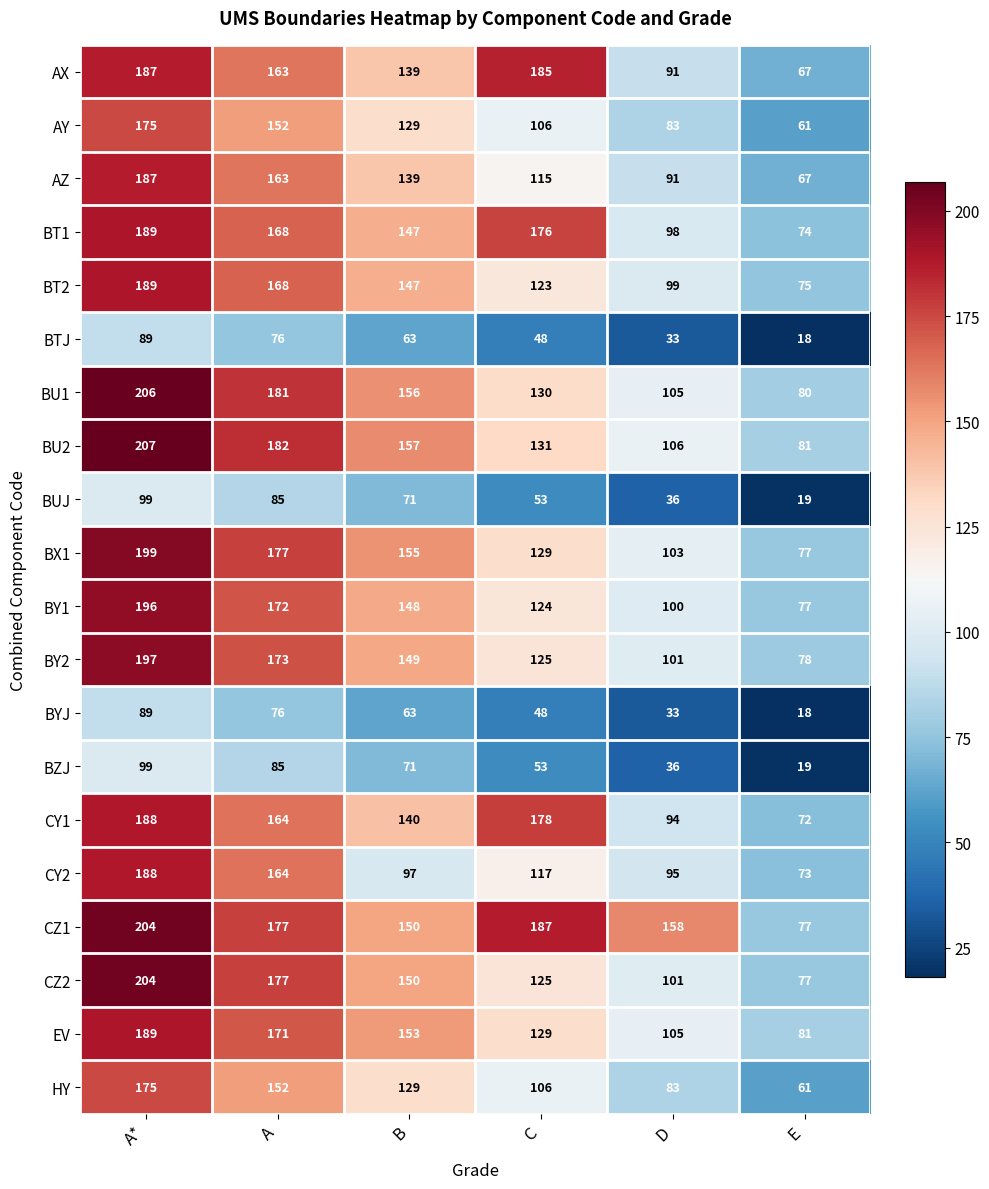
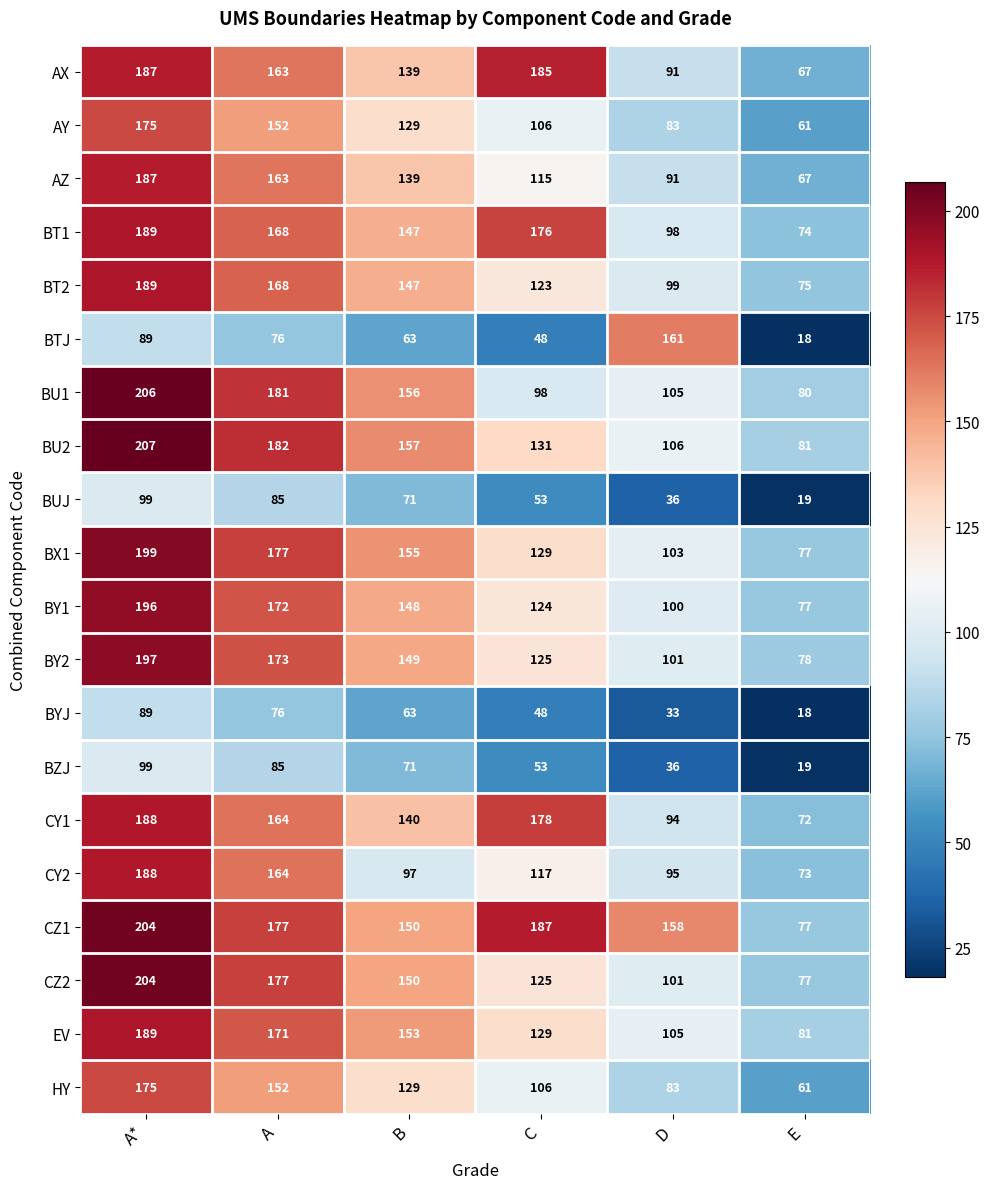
  {
    "AX": {
      "A*": 187,
      "A": 163,
      "B": 139,
      "C": 185,
      "D": 91,
      "E": 67
    },
    "AY": {
      "A*": 175,
      "A": 152,
      "B": 129,
      "C": 106,
      "D": 83,
      "E": 61
    },
    "AZ": {
      "A*": 187,
      "A": 163,
      "B": 139,
      "C": 115,
      "D": 91,
      "E": 67
    },
    "BT1": {
      "A*": 189,
      "A": 168,
      "B": 147,
      "C": 176,
      "D": 98,
      "E": 74
    },
    "BT2": {
      "A*": 189,
      "A": 168,
      "B": 147,
      "C": 123,
      "D": 99,
      "E": 75
    },
    "BTJ": {
      "A*": 89,
      "A": 76,
      "B": 63,
      "C": 48,
-     "D": 33,
+     "D": 161,
      "E": 18
    },
    "BU1": {
      "A*": 206,
      "A": 181,
      "B": 156,
-     "C": 130,
+     "C": 98,
      "D": 105,
      "E": 80
    },
    "BU2": {
      "A*": 207,
      "A": 182,
      "B": 157,
      "C": 131,
      "D": 106,
      "E": 81
    },
    "BUJ": {
      "A*": 99,
      "A": 85,
      "B": 71,
      "C": 53,
      "D": 36,
      "E": 19
    },
    "BX1": {
      "A*": 199,
      "A": 177,
      "B": 155,
      "C": 129,
      "D": 103,
      "E": 77
    },
    "BY1": {
      "A*": 196,
      "A": 172,
      "B": 148,
      "C": 124,
      "D": 100,
      "E": 77
    },
    "BY2": {
      "A*": 197,
      "A": 173,
      "B": 149,
      "C": 125,
      "D": 101,
      "E": 78
    },
    "BYJ": {
      "A*": 89,
      "A": 76,
      "B": 63,
      "C": 48,
      "D": 33,
      "E": 18
    },
    "BZJ": {
      "A*": 99,
      "A": 85,
      "B": 71,
      "C": 53,
      "D": 36,
      "E": 19
    },
    "CY1": {
      "A*": 188,
      "A": 164,
      "B": 140,
      "C": 178,
      "D": 94,
      "E": 72
    },
    "CY2": {
      "A*": 188,
      "A": 164,
      "B": 97,
      "C": 117,
      "D": 95,
      "E": 73
    },
    "CZ1": {
      "A*": 204,
      "A": 177,
      "B": 150,
      "C": 187,
      "D": 158,
      "E": 77
    },
    "CZ2": {
      "A*": 204,
      "A": 177,
      "B": 150,
      "C": 125,
      "D": 101,
      "E": 77
    },
    "EV": {
      "A*": 189,
      "A": 171,
      "B": 153,
      "C": 129,
      "D": 105,
      "E": 81
    },
    "HY": {
      "A*": 175,
      "A": 152,
      "B": 129,
      "C": 106,
      "D": 83,
      "E": 61
    }
  }
